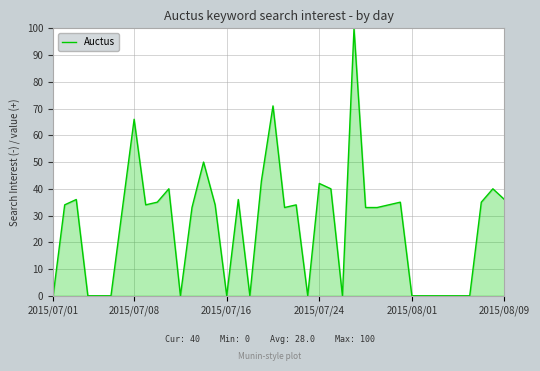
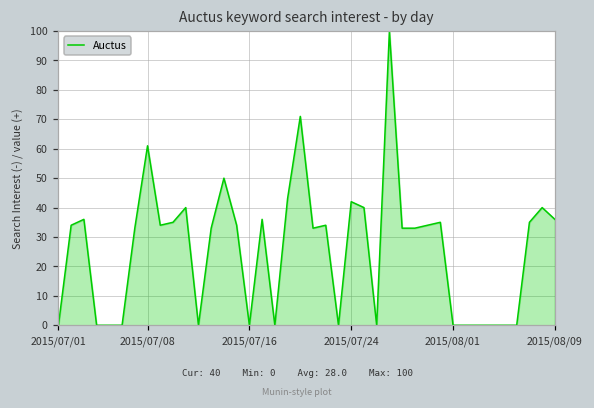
  {
    "2015/07/01": 0,
-   "2015/07/08": 66,
+   "2015/07/08": 61,
    "2015/07/16": 0,
    "2015/07/24": 42,
    "2015/08/01": 0,
    "2015/08/09": 36
  }
